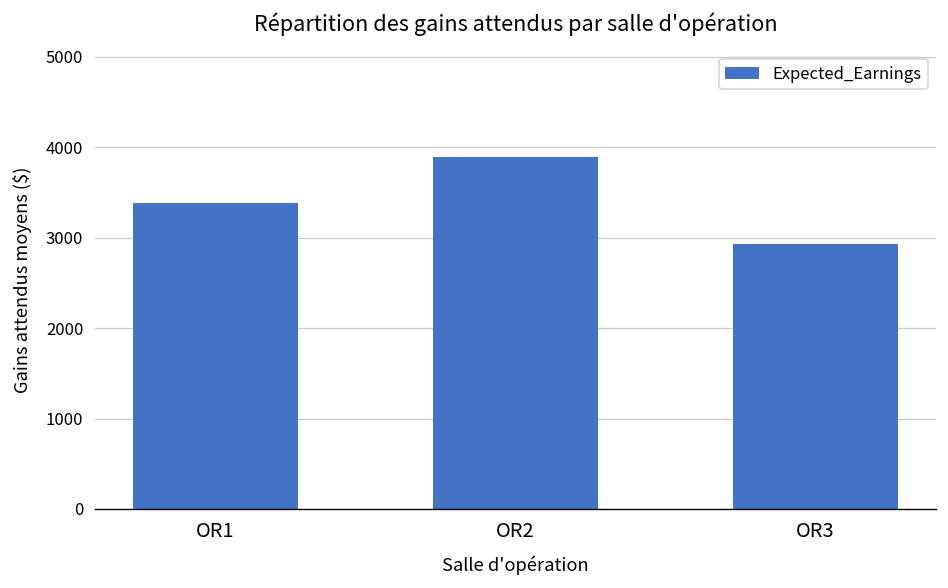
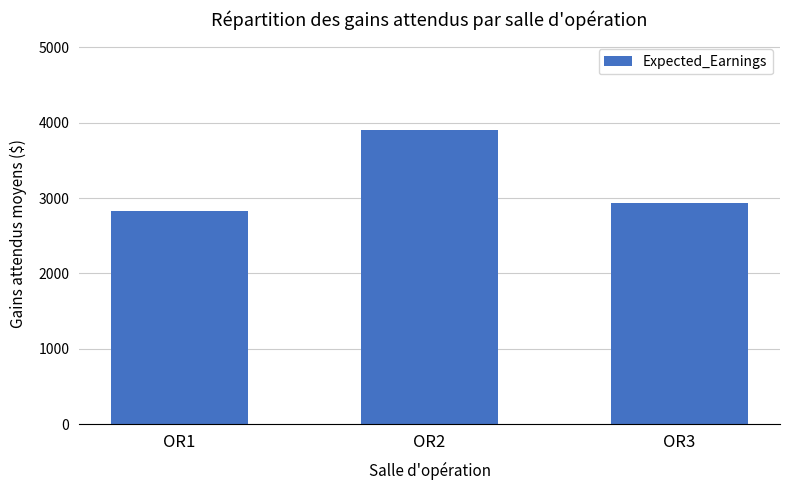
  {
-   "OR1": 3400,
+   "OR1": 2800,
    "OR2": 3900,
    "OR3": 2900
  }
